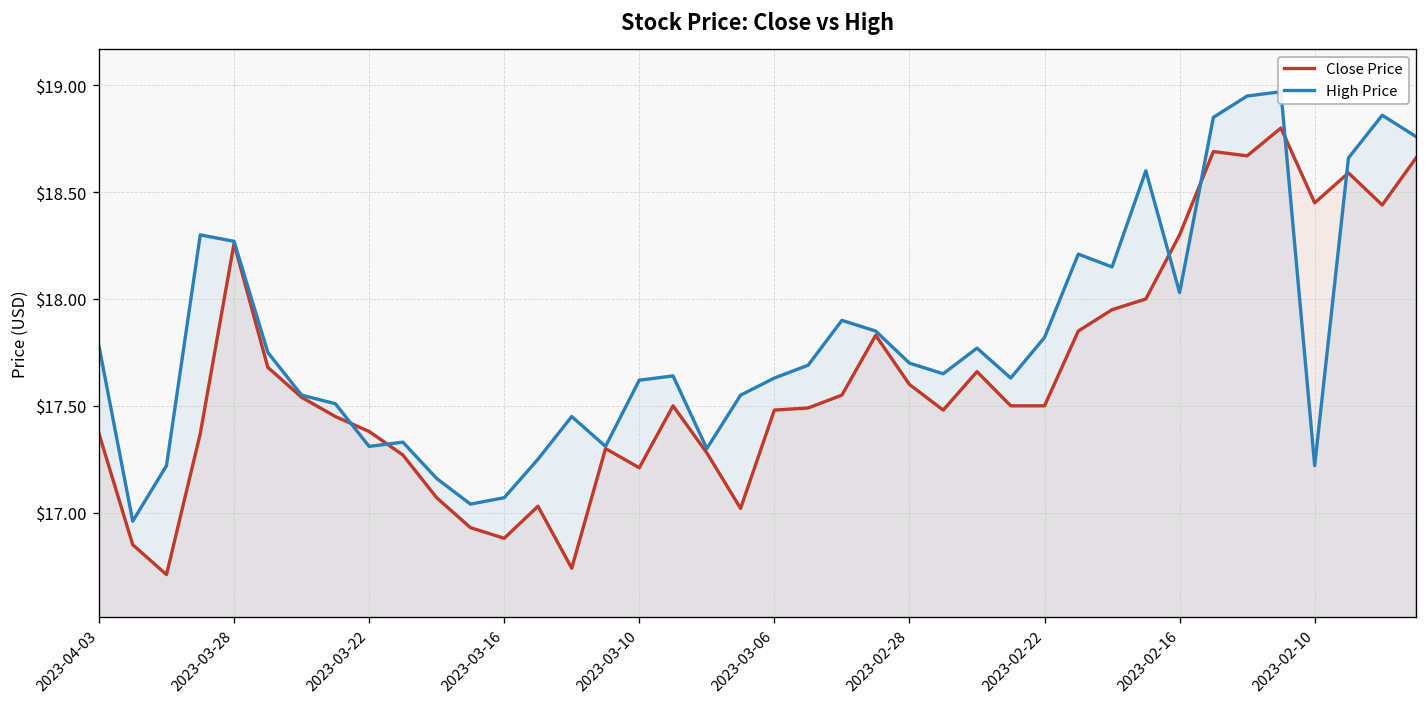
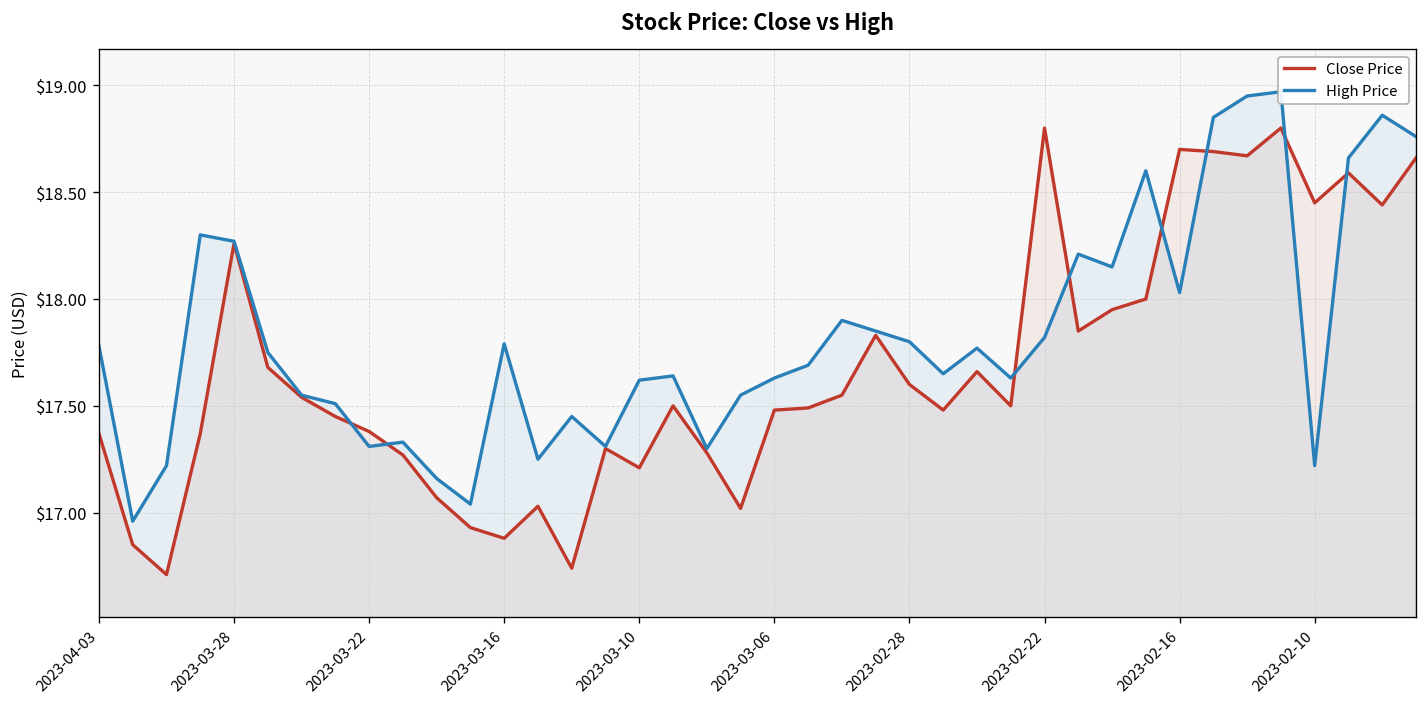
  {
    "Close Price": {
      "2023-04-03": "$17.37",
      "2023-03-22": "$17.38",
      "2023-03-16": "$16.88",
      "2023-03-10": "$17.2",
      "2023-03-06": "$17.48",
      "2023-02-28": "$17.6",
-     "2023-02-22": "$17.5",
-     "2023-02-16": "$18.3",
+     "2023-02-22": "$18.8",
+     "2023-02-16": "$18.7",
      "2023-02-10": "$18.45"
    },
    "High Price": {
      "2023-04-03": "$17.78",
      "2023-03-22": "$17.31",
-     "2023-03-16": "$17.07",
+     "2023-03-16": "$17.79",
      "2023-03-10": "$17.62",
      "2023-03-06": "$17.63",
-     "2023-02-28": "$17.7",
+     "2023-02-28": "$17.8",
      "2023-02-22": "$17.82",
      "2023-02-16": "$18.03",
      "2023-02-10": "$17.22"
    }
  }
